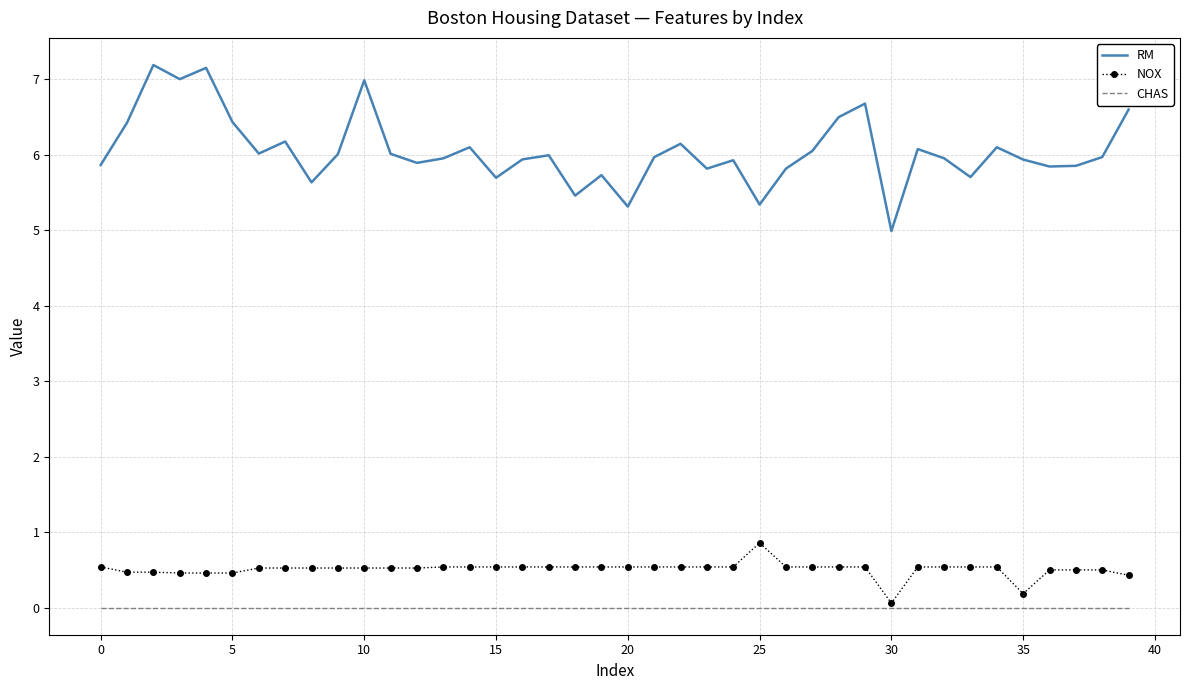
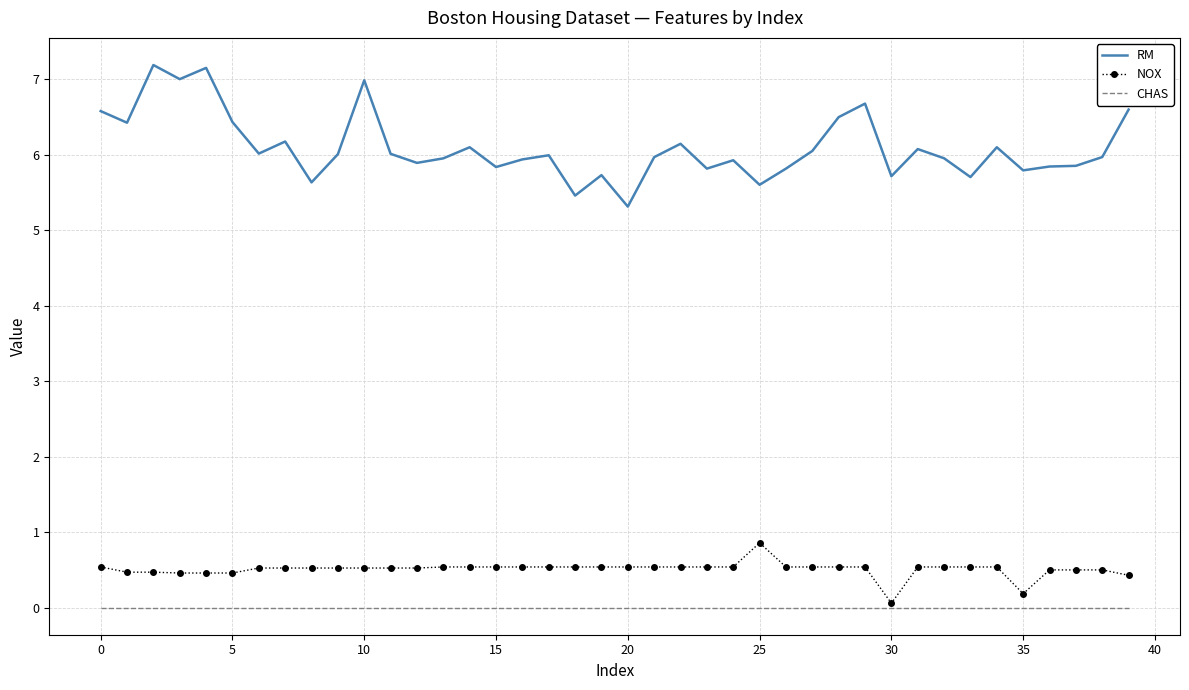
  {
    "RM": {
-     "0": 5.9,
+     "0": 6.6,
      "5": 6.4,
      "10": 7.0,
-     "15": 5.7,
+     "15": 5.8,
      "20": 5.3,
-     "25": 5.3,
-     "30": 5.0,
-     "35": 5.9
+     "25": 5.6,
+     "30": 5.7,
+     "35": 5.8
    },
    "NOX": {
      "0": 0.5,
      "5": 0.5,
      "10": 0.5,
      "15": 0.5,
      "20": 0.5,
      "25": 0.9,
      "30": 0.1,
      "35": 0.2
    },
    "CHAS": {
      "0": 0.0,
      "5": 0.0,
      "10": 0.0,
      "15": 0.0,
      "20": 0.0,
      "25": 0.0,
      "30": 0.0,
      "35": 0.0
    }
  }
